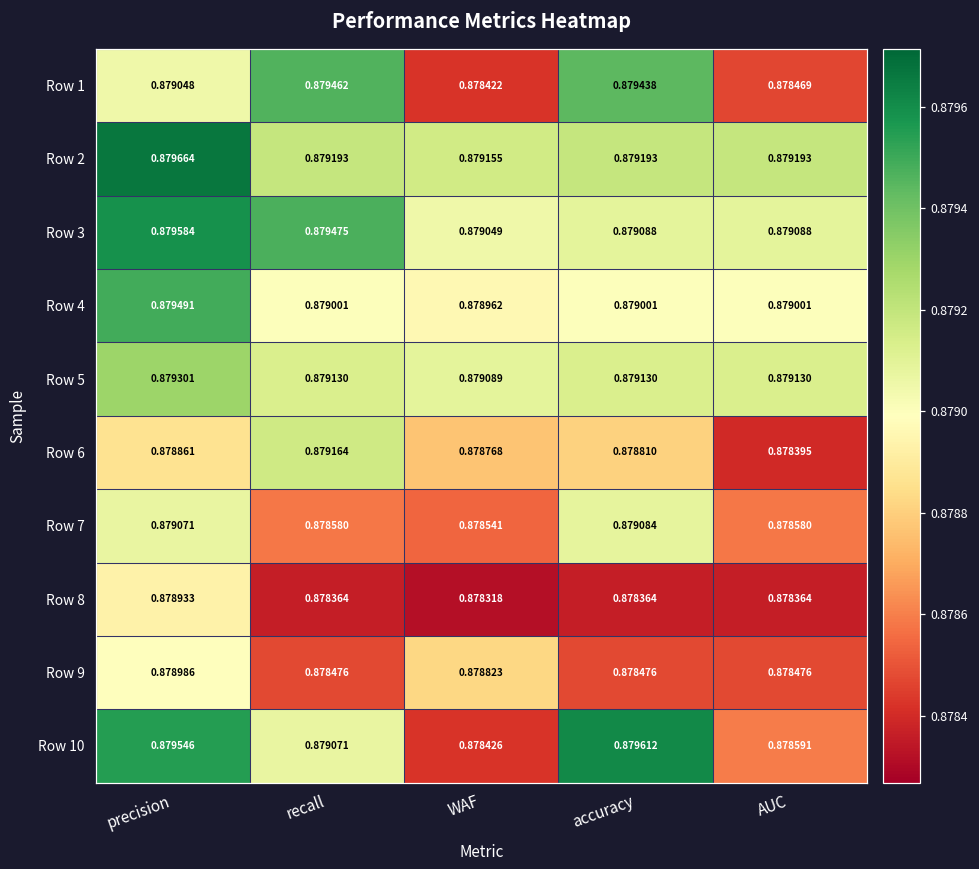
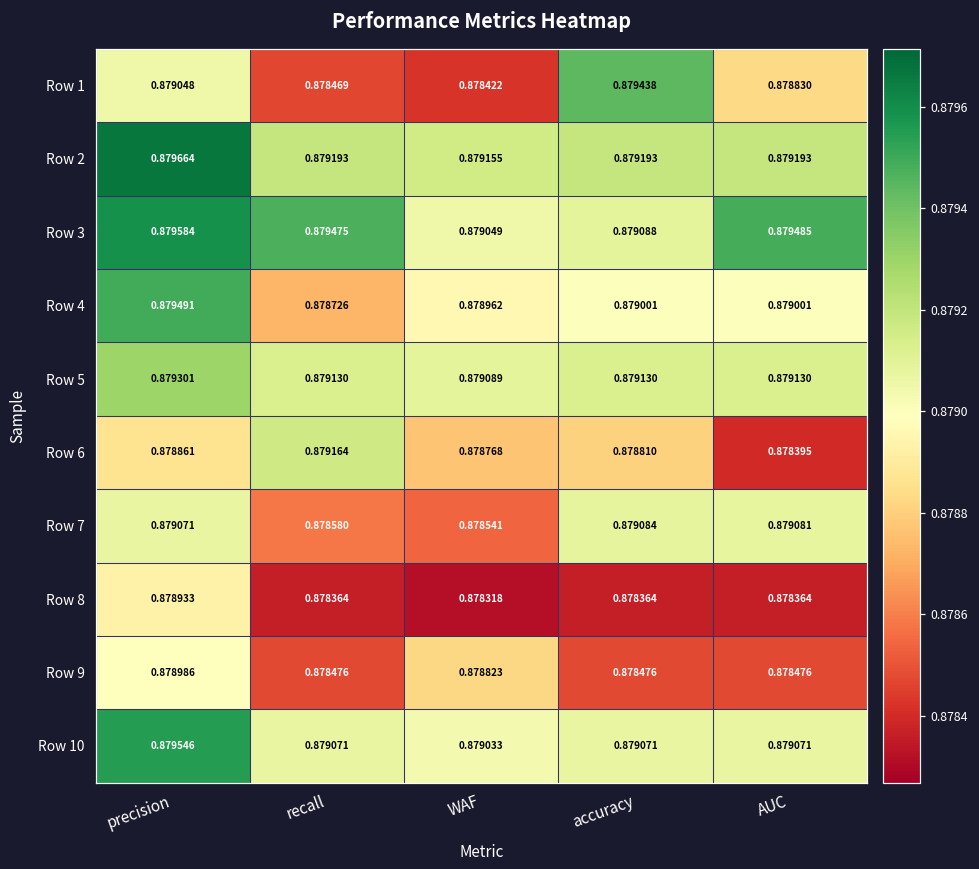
  {
    "Row 1": {
      "precision": 0.879048,
-     "recall": 0.879462,
+     "recall": 0.878469,
      "WAF": 0.878422,
      "accuracy": 0.879438,
-     "AUC": 0.878469
+     "AUC": 0.878830
    },
    "Row 2": {
      "precision": 0.879664,
      "recall": 0.879193,
      "WAF": 0.879155,
      "accuracy": 0.879193,
      "AUC": 0.879193
    },
    "Row 3": {
      "precision": 0.879584,
      "recall": 0.879475,
      "WAF": 0.879049,
      "accuracy": 0.879088,
-     "AUC": 0.879088
+     "AUC": 0.879485
    },
    "Row 4": {
      "precision": 0.879491,
-     "recall": 0.879001,
+     "recall": 0.878726,
      "WAF": 0.878962,
      "accuracy": 0.879001,
      "AUC": 0.879001
    },
    "Row 5": {
      "precision": 0.879301,
      "recall": 0.879130,
      "WAF": 0.879089,
      "accuracy": 0.879130,
      "AUC": 0.879130
    },
    "Row 6": {
      "precision": 0.878861,
      "recall": 0.879164,
      "WAF": 0.878768,
      "accuracy": 0.878810,
      "AUC": 0.878395
    },
    "Row 7": {
      "precision": 0.879071,
      "recall": 0.878580,
      "WAF": 0.878541,
      "accuracy": 0.879084,
-     "AUC": 0.878580
+     "AUC": 0.879081
    },
    "Row 8": {
      "precision": 0.878933,
      "recall": 0.878364,
      "WAF": 0.878318,
      "accuracy": 0.878364,
      "AUC": 0.878364
    },
    "Row 9": {
      "precision": 0.878986,
      "recall": 0.878476,
      "WAF": 0.878823,
      "accuracy": 0.878476,
      "AUC": 0.878476
    },
    "Row 10": {
      "precision": 0.879546,
      "recall": 0.879071,
-     "WAF": 0.878426,
-     "accuracy": 0.879612,
-     "AUC": 0.878591
+     "WAF": 0.879033,
+     "accuracy": 0.879071,
+     "AUC": 0.879071
    }
  }
